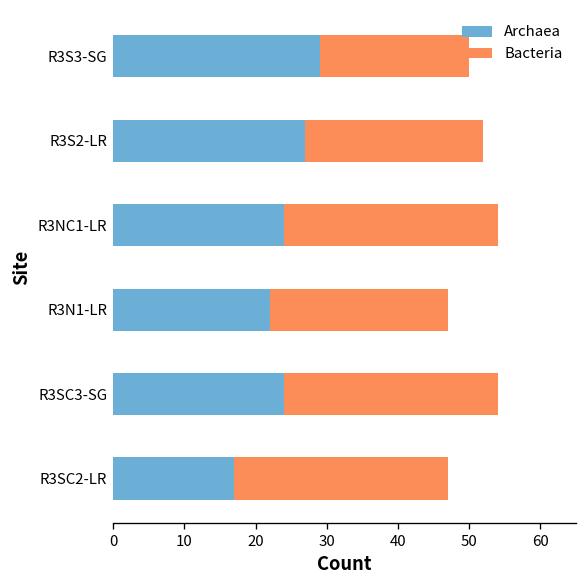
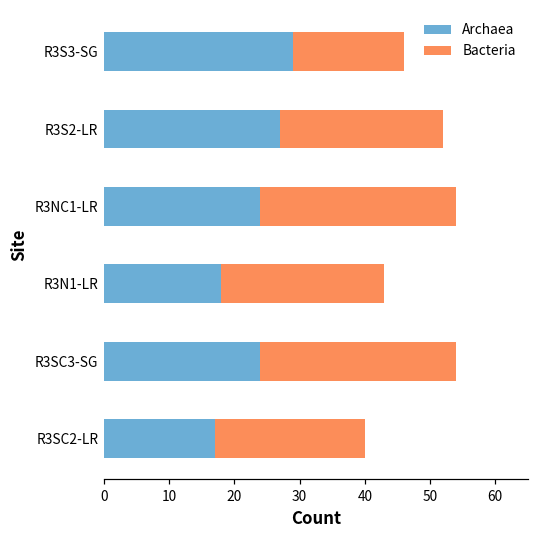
  {
    "Archaea": {
      "R3S3-SG": 29,
      "R3S2-LR": 27,
      "R3NC1-LR": 24,
-     "R3N1-LR": 22,
+     "R3N1-LR": 18,
      "R3SC3-SG": 24,
      "R3SC2-LR": 17
    },
    "Bacteria": {
-     "R3S3-SG": 21,
+     "R3S3-SG": 17,
      "R3S2-LR": 25,
      "R3NC1-LR": 30,
      "R3N1-LR": 25,
      "R3SC3-SG": 30,
-     "R3SC2-LR": 30
+     "R3SC2-LR": 23
    }
  }
